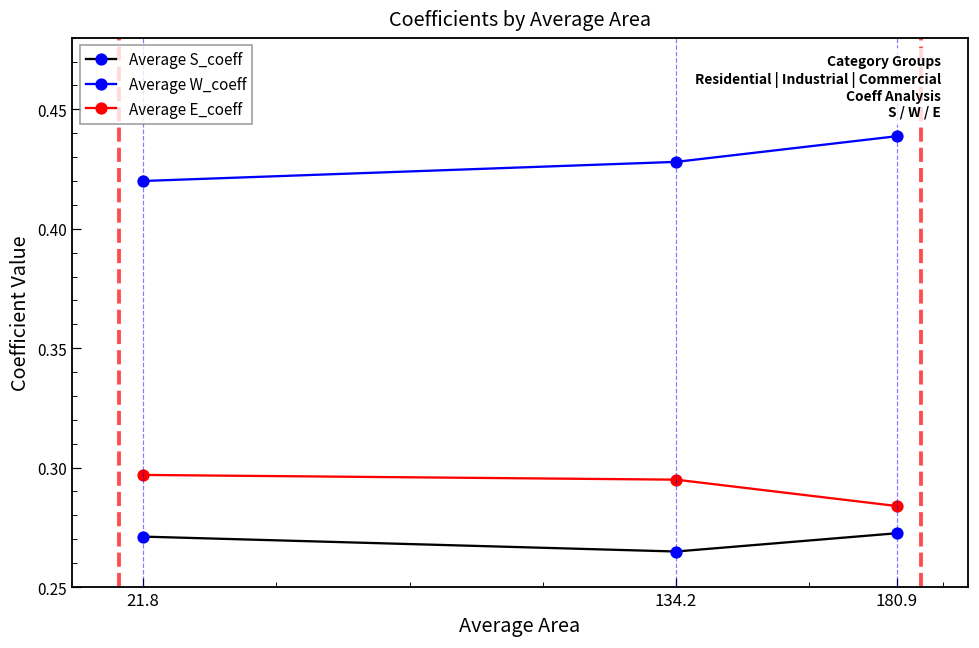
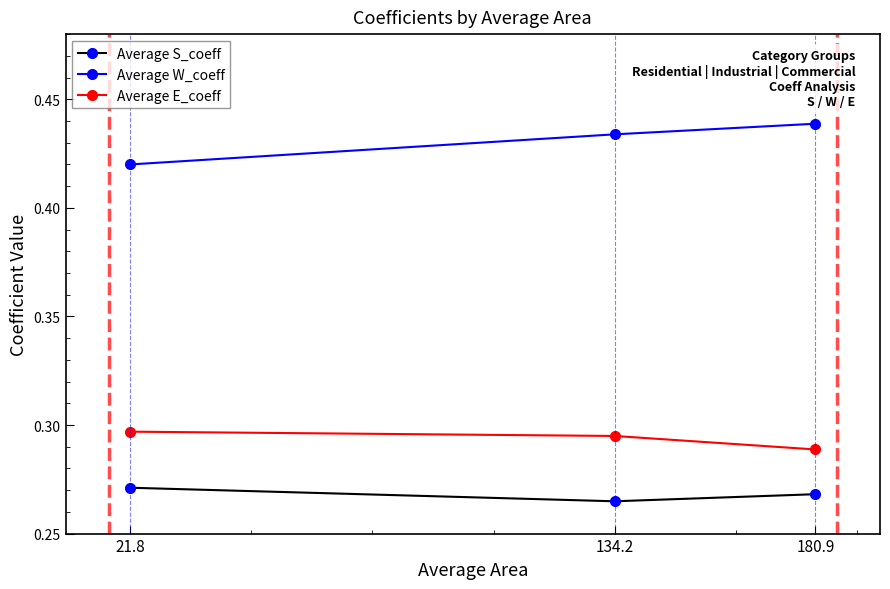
  {
    "Average S_coeff": {
      "21.8": 0.271,
      "134.2": 0.265,
-     "180.9": 0.273
+     "180.9": 0.268
    },
    "Average W_coeff": {
      "21.8": 0.420,
-     "134.2": 0.428,
+     "134.2": 0.434,
      "180.9": 0.439
    },
    "Average E_coeff": {
      "21.8": 0.297,
      "134.2": 0.295,
-     "180.9": 0.284
+     "180.9": 0.289
    }
  }
